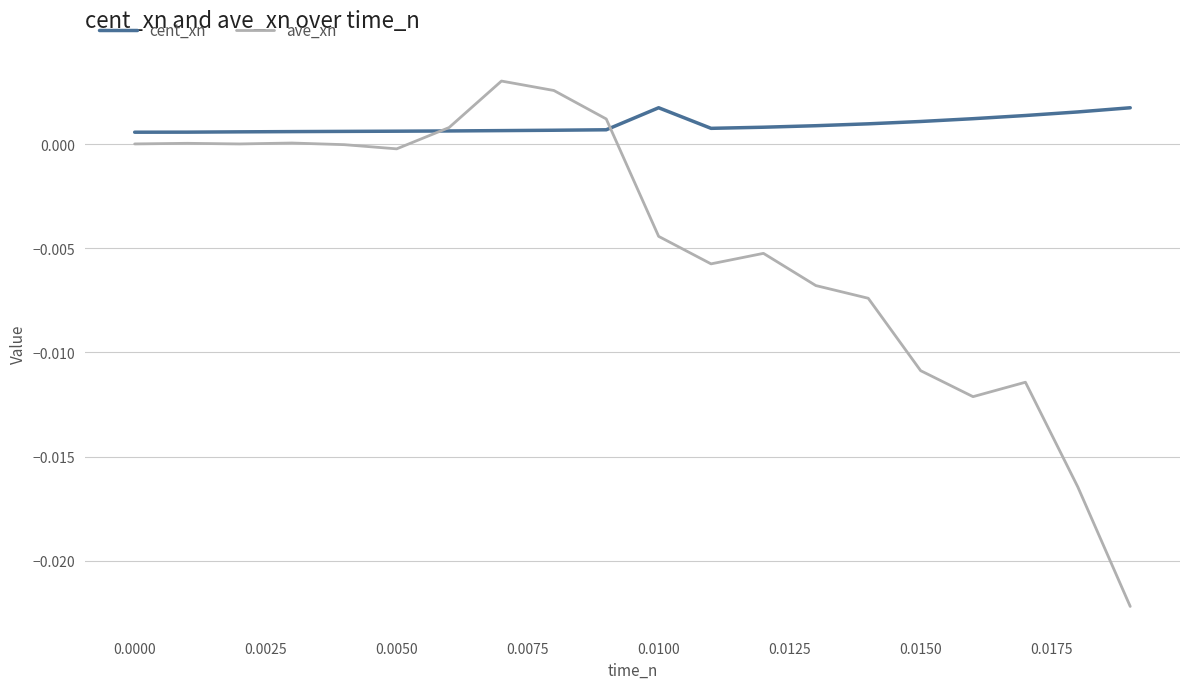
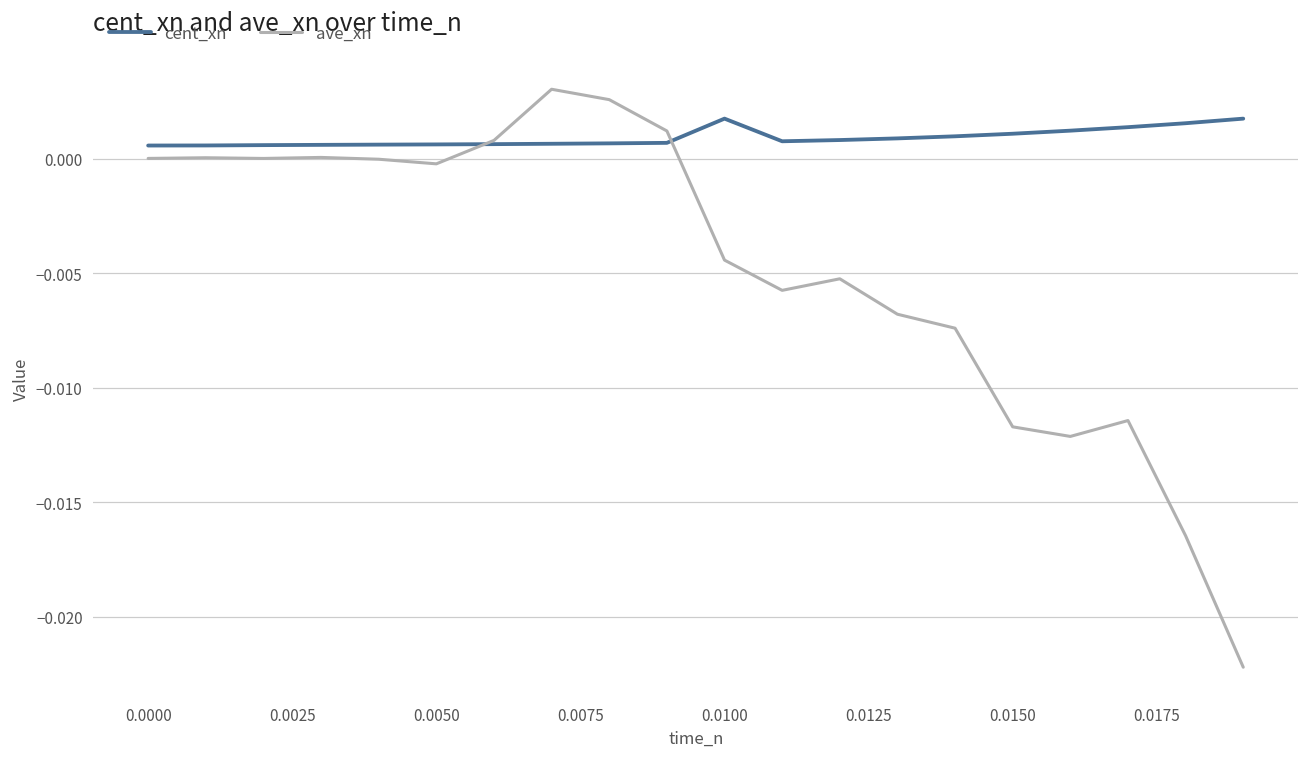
  {
    "cent_xn": {
      "0.0000": 0.0006,
      "0.0050": 0.0006,
      "0.0100": 0.0017,
      "0.0150": 0.0011
    },
    "ave_xn": {
      "0.0000": 0.0000,
      "0.0050": -0.0002,
      "0.0100": -0.0044,
-     "0.0150": -0.0109
+     "0.0150": -0.0117
    }
  }
